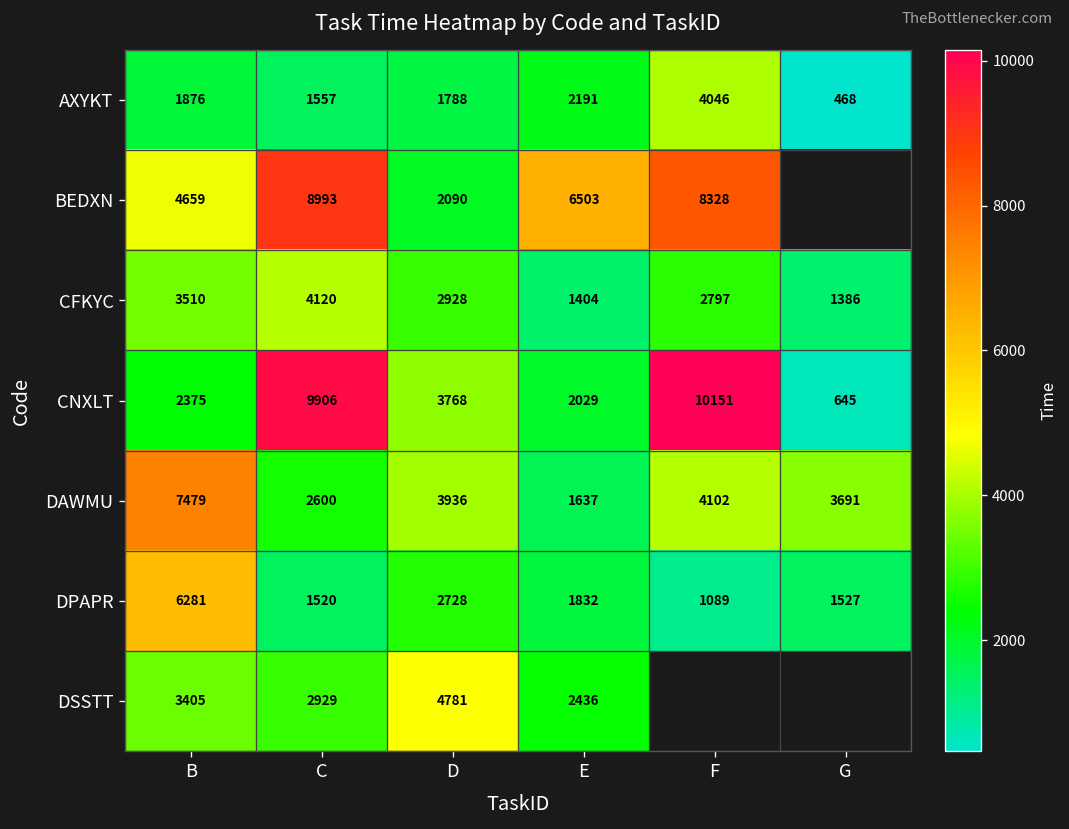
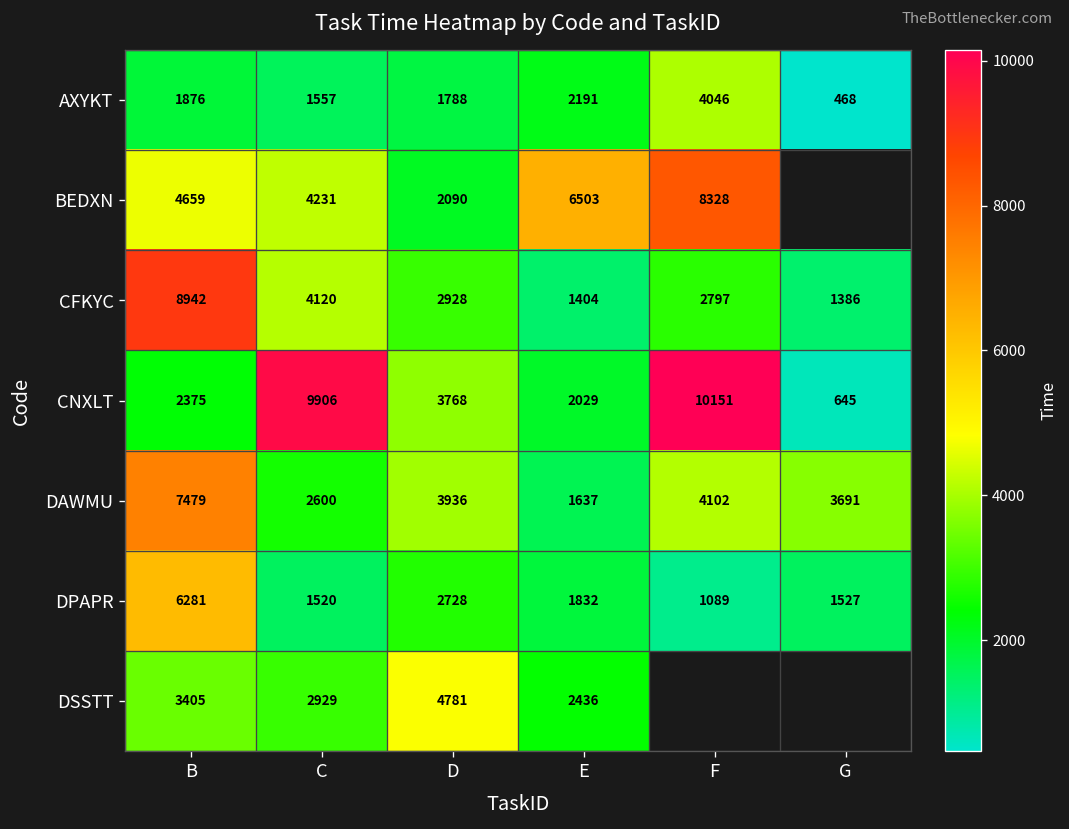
  {
    "AXYKT": {
      "B": 1876,
      "C": 1557,
      "D": 1788,
      "E": 2191,
      "F": 4046,
      "G": 468
    },
    "BEDXN": {
      "B": 4659,
-     "C": 8993,
+     "C": 4231,
      "D": 2090,
      "E": 6503,
      "F": 8328
    },
    "CFKYC": {
-     "B": 3510,
+     "B": 8942,
      "C": 4120,
      "D": 2928,
      "E": 1404,
      "F": 2797,
      "G": 1386
    },
    "CNXLT": {
      "B": 2375,
      "C": 9906,
      "D": 3768,
      "E": 2029,
      "F": 10151,
      "G": 645
    },
    "DAWMU": {
      "B": 7479,
      "C": 2600,
      "D": 3936,
      "E": 1637,
      "F": 4102,
      "G": 3691
    },
    "DPAPR": {
      "B": 6281,
      "C": 1520,
      "D": 2728,
      "E": 1832,
      "F": 1089,
      "G": 1527
    },
    "DSSTT": {
      "B": 3405,
      "C": 2929,
      "D": 4781,
      "E": 2436
    }
  }
